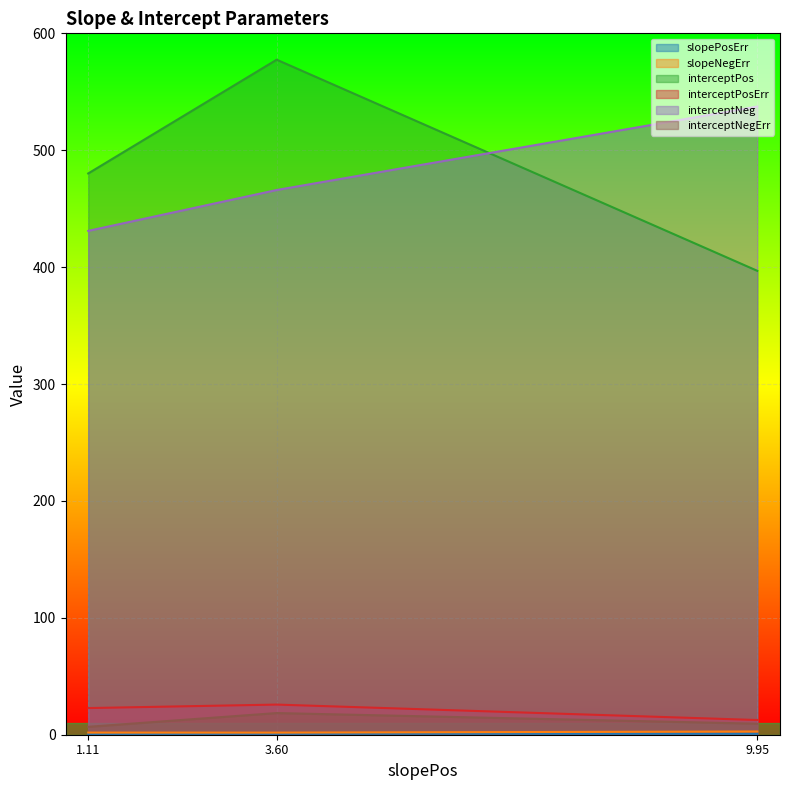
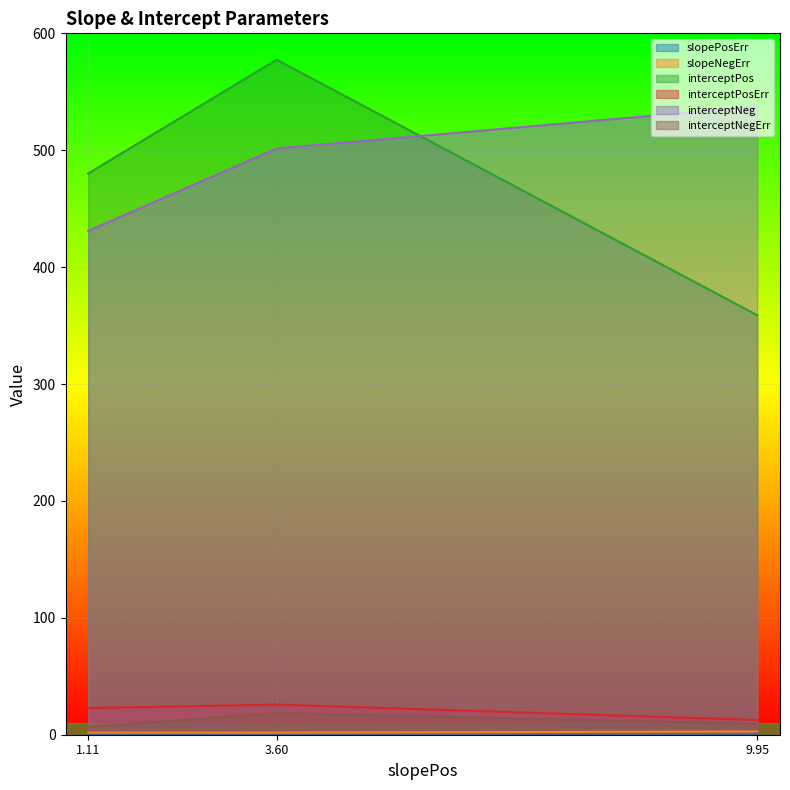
  {
    "interceptPos": {
      "1.11": 480,
      "3.60": 577,
-     "9.95": 397
+     "9.95": 359
    },
    "interceptPosErr": {
      "1.11": 23,
      "3.60": 26,
      "9.95": 13
    },
    "interceptNeg": {
      "1.11": 431,
-     "3.60": 466
+     "3.60": 501
    },
    "interceptNegErr": {
      "3.60": 19
    }
  }
